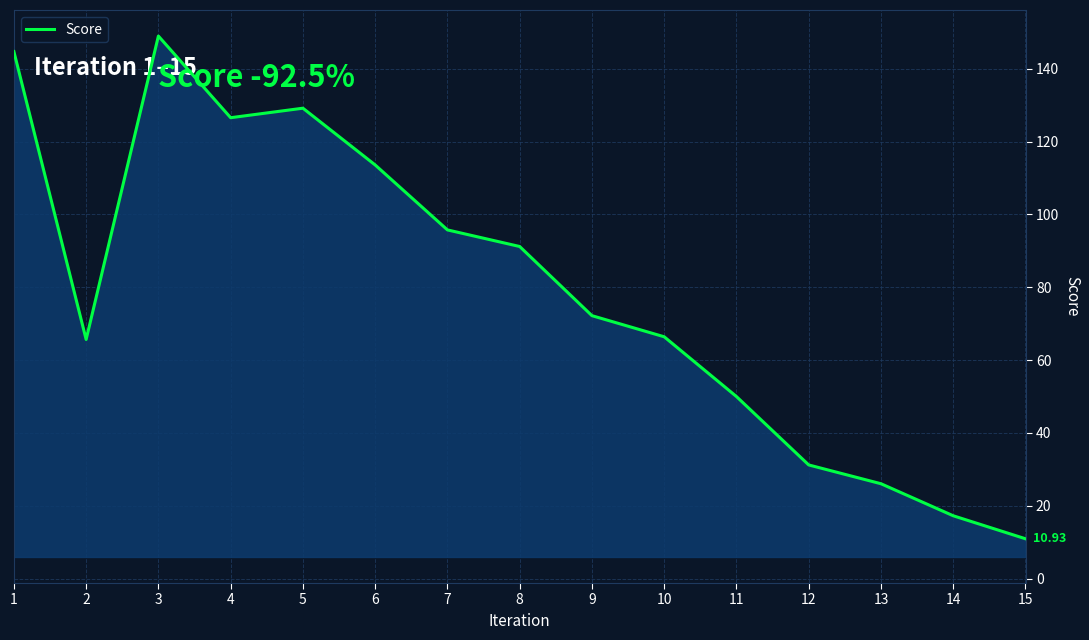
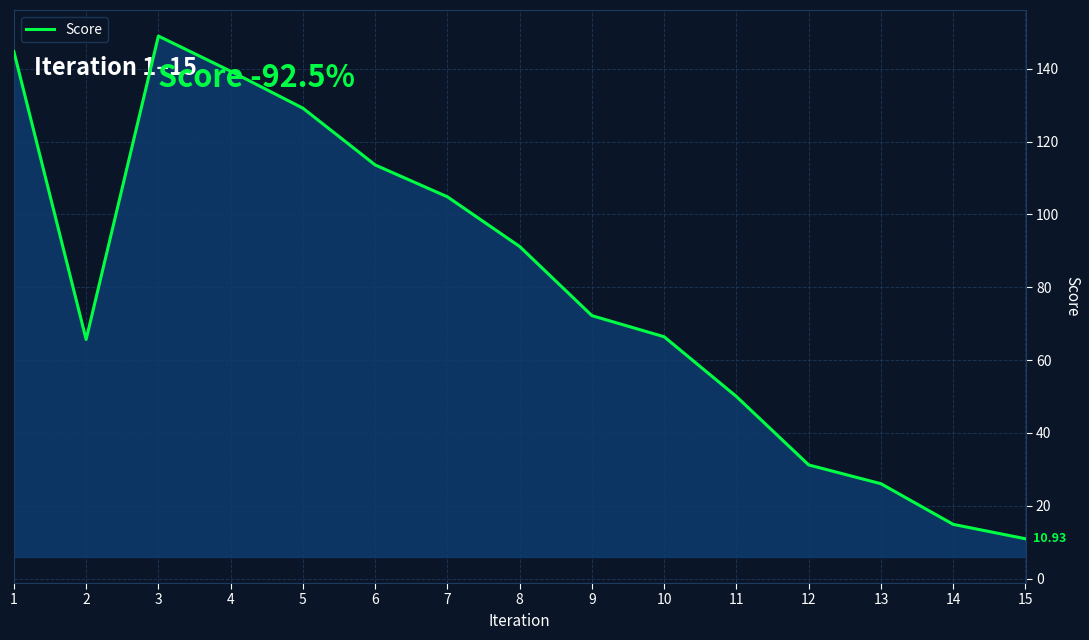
  {
    "1": 145,
    "2": 66,
-   "4": 127,
+   "4": 139,
    "5": 129,
    "6": 114,
-   "7": 96,
+   "7": 105,
    "8": 91,
    "9": 72,
    "10": 66,
    "11": 50,
    "12": 31,
    "13": 26,
-   "14": 17
+   "14": 15
  }
